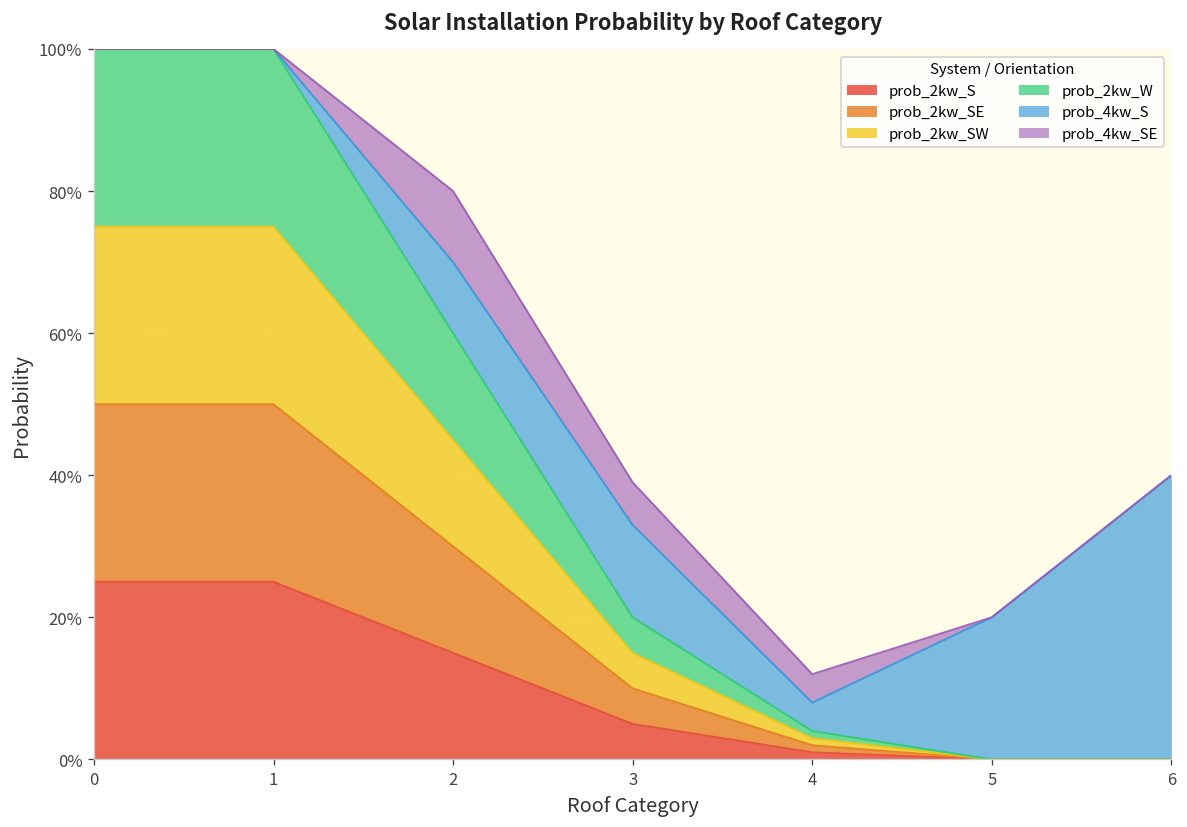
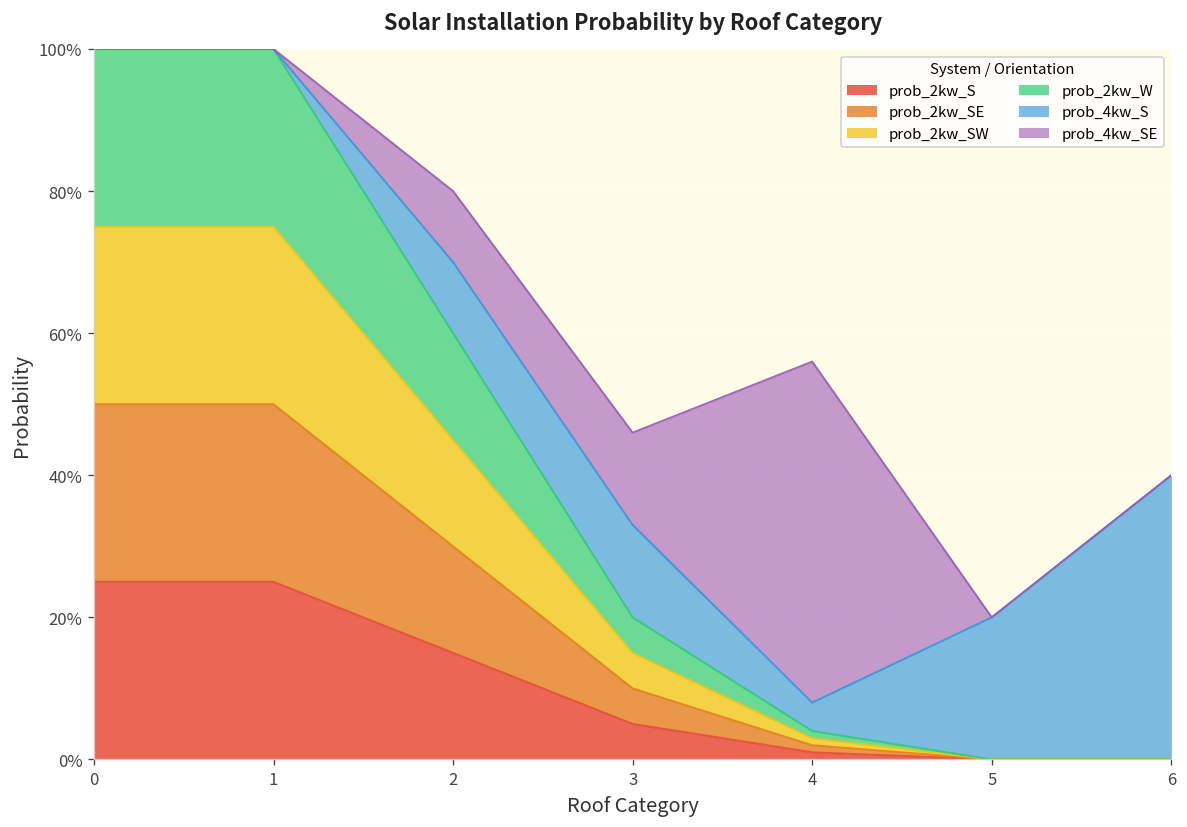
  {
    "prob_2kw_SW": {
      "0": "25%",
      "1": "25%",
      "2": "15%",
      "3": "5%",
      "4": "1%"
    },
    "prob_2kw_W": {
      "2": "60%",
      "3": "20%",
      "4": "4%"
    },
    "prob_4kw_S": {
      "2": "10%",
      "3": "13%",
      "4": "4%"
    },
    "prob_4kw_SE": {
      "2": "10%",
-     "3": "6%",
-     "4": "4%"
+     "3": "13%",
+     "4": "48%"
    }
  }
